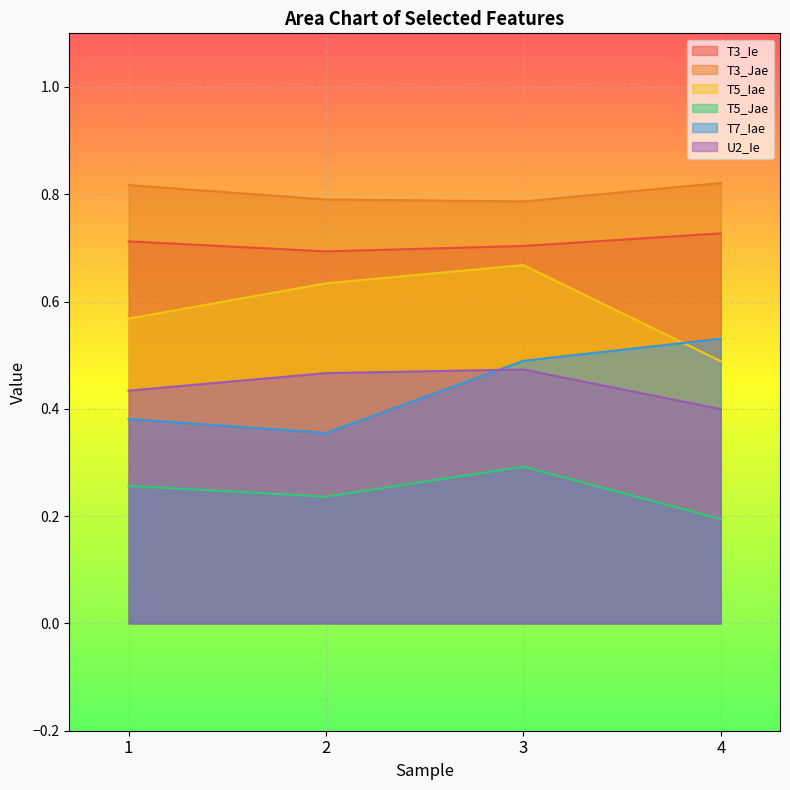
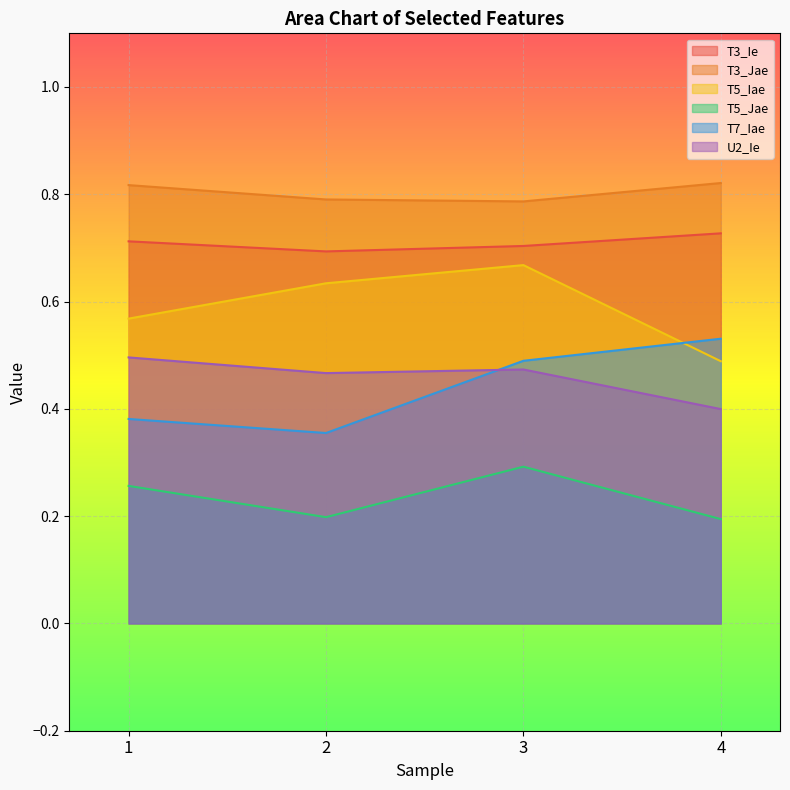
  {
    "T5_Jae": {
      "1": 0.26,
-     "2": 0.24,
+     "2": 0.20,
      "3": 0.29,
      "4": 0.19
    },
    "T7_Iae": {
      "1": 0.38,
      "2": 0.35,
      "3": 0.49,
      "4": 0.53
    },
    "U2_Ie": {
-     "1": 0.43,
+     "1": 0.50,
      "2": 0.47,
      "3": 0.47,
      "4": 0.40
    }
  }
